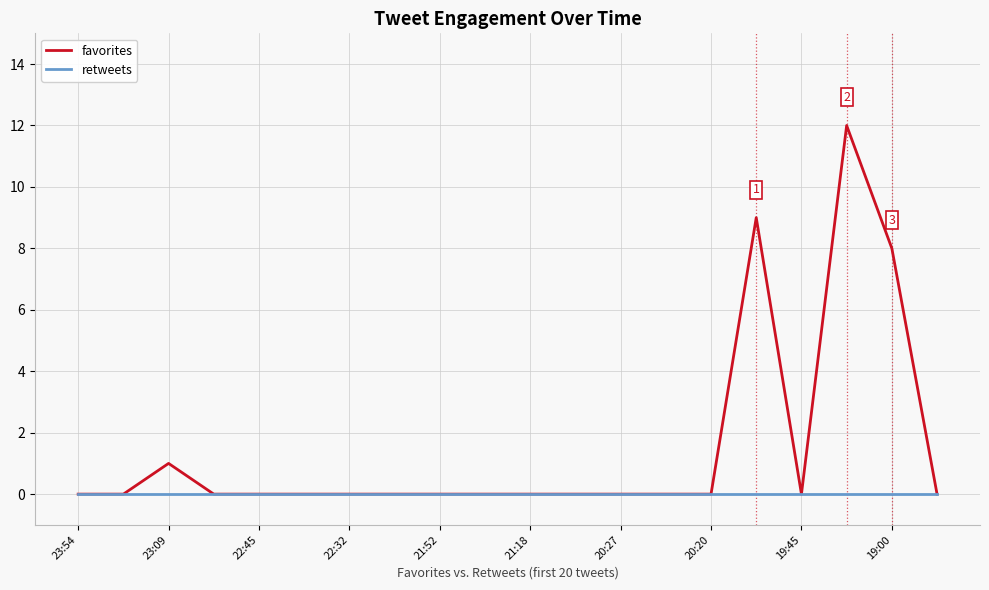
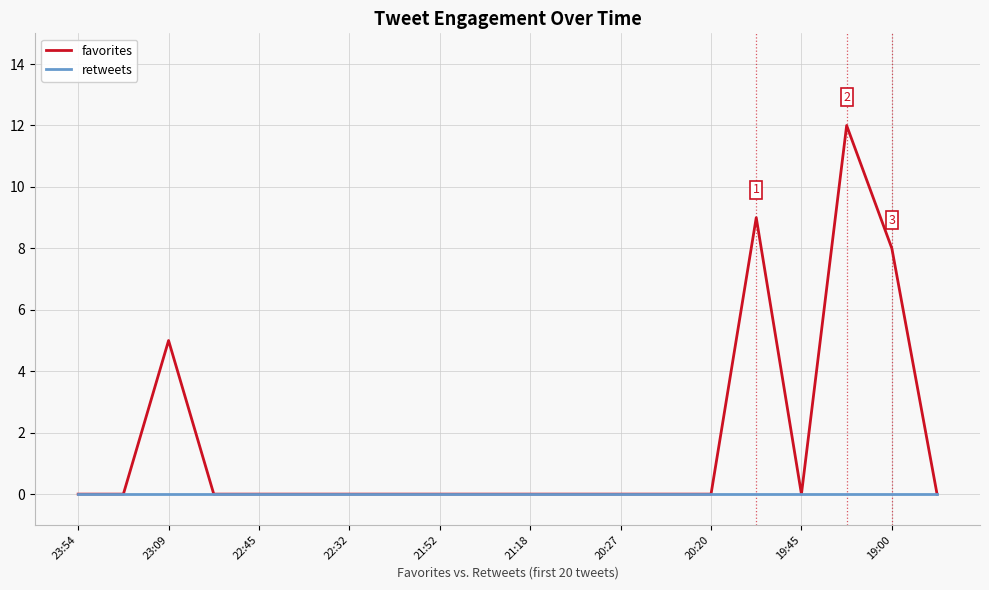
  {
    "favorites": {
-     "23:09": 1
+     "23:09": 5
    },
    "retweets": {
      "23:09": 0,
      "19:00": 0
    }
  }
